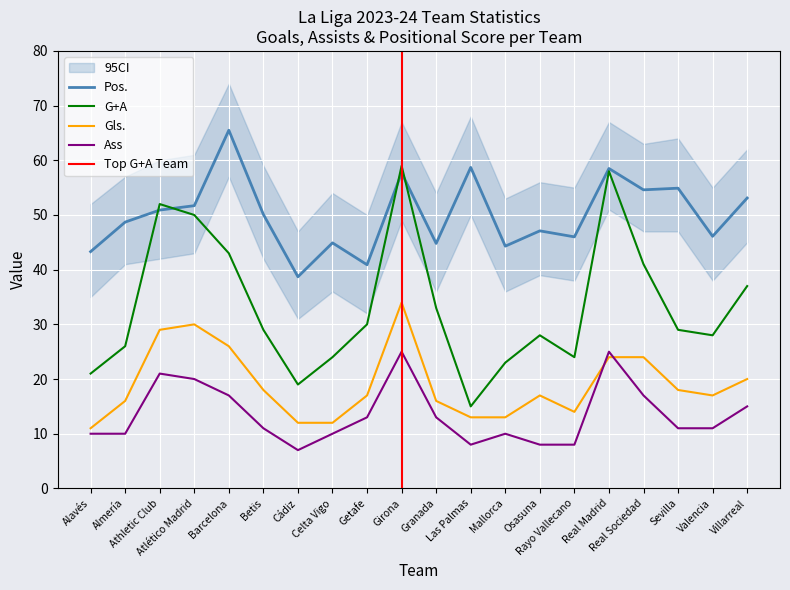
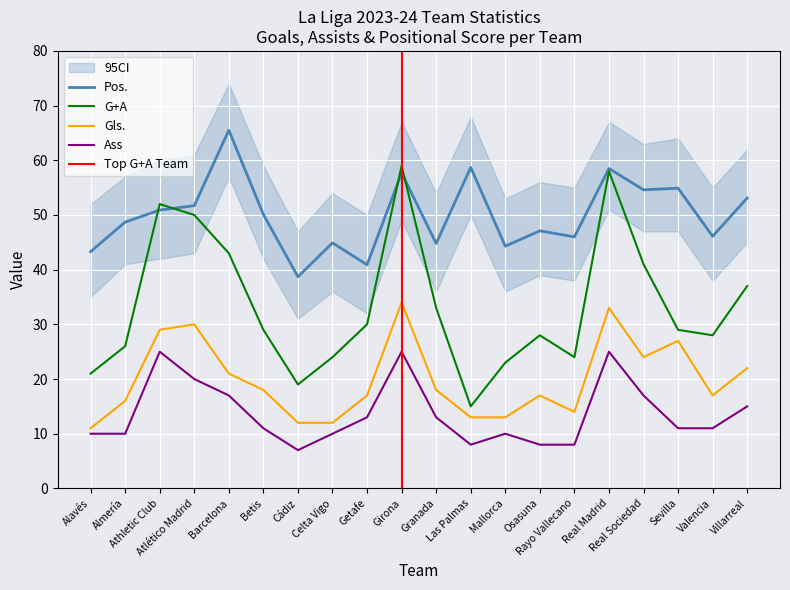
  {
    "G+A": {
      "Alavés": 21,
      "Almería": 26,
      "Athletic Club": 52,
      "Atlético Madrid": 50,
      "Barcelona": 43,
      "Betis": 29,
      "Cádiz": 19,
      "Celta Vigo": 24,
      "Getafe": 30,
      "Girona": 59,
      "Granada": 33,
      "Las Palmas": 15,
      "Mallorca": 23,
      "Osasuna": 28,
      "Rayo Vallecano": 24,
      "Real Madrid": 58,
      "Real Sociedad": 41,
      "Sevilla": 29,
      "Valencia": 28,
      "Villarreal": 37
    },
    "Gls.": {
      "Alavés": 11,
      "Almería": 16,
      "Athletic Club": 29,
      "Atlético Madrid": 30,
-     "Barcelona": 26,
+     "Barcelona": 21,
      "Betis": 18,
      "Cádiz": 12,
      "Celta Vigo": 12,
      "Getafe": 17,
      "Girona": 34,
-     "Granada": 16,
+     "Granada": 18,
      "Las Palmas": 13,
      "Mallorca": 13,
      "Osasuna": 17,
      "Rayo Vallecano": 14,
-     "Real Madrid": 24,
+     "Real Madrid": 33,
      "Real Sociedad": 24,
-     "Sevilla": 18,
+     "Sevilla": 27,
      "Valencia": 17,
-     "Villarreal": 20
+     "Villarreal": 22
    },
    "Ass": {
      "Alavés": 10,
      "Almería": 10,
-     "Athletic Club": 21,
+     "Athletic Club": 25,
      "Atlético Madrid": 20,
      "Barcelona": 17,
      "Betis": 11,
      "Cádiz": 7,
      "Celta Vigo": 10,
      "Getafe": 13,
      "Girona": 25,
      "Granada": 13,
      "Las Palmas": 8,
      "Mallorca": 10,
      "Osasuna": 8,
      "Rayo Vallecano": 8,
      "Real Madrid": 25,
      "Real Sociedad": 17,
      "Sevilla": 11,
      "Valencia": 11,
      "Villarreal": 15
    }
  }
